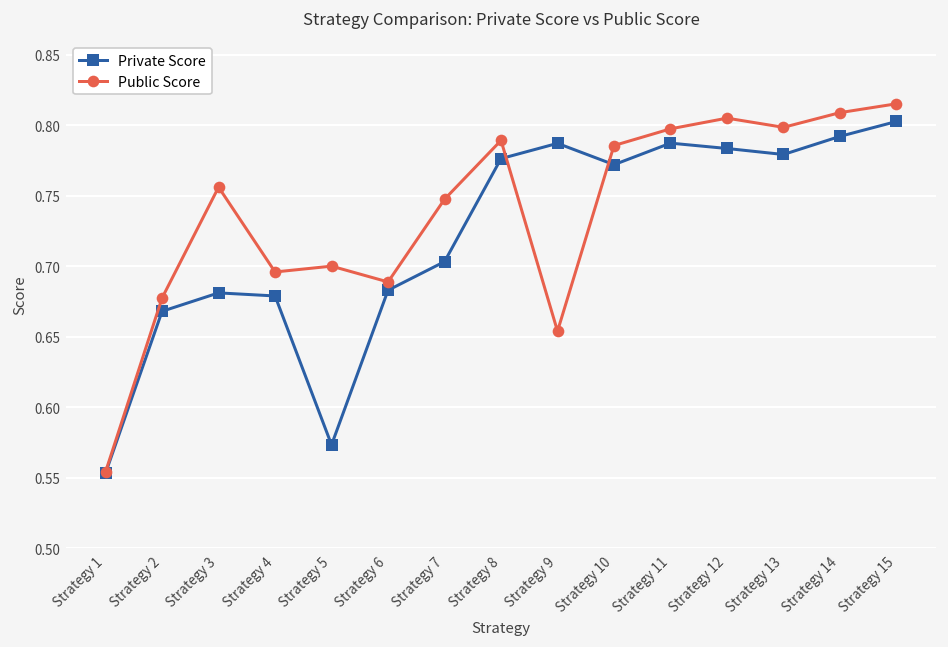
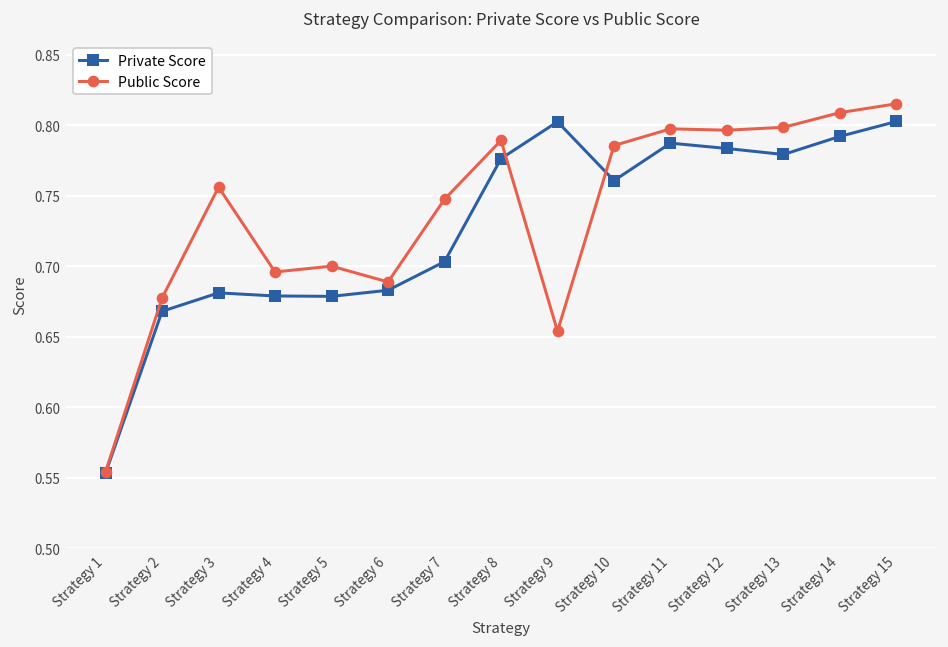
  {
    "Private Score": {
      "Strategy 2": 0.668,
      "Strategy 3": 0.681,
      "Strategy 4": 0.679,
-     "Strategy 5": 0.573,
+     "Strategy 5": 0.679,
      "Strategy 6": 0.683,
      "Strategy 7": 0.703,
      "Strategy 8": 0.776,
-     "Strategy 9": 0.787,
-     "Strategy 10": 0.772,
+     "Strategy 9": 0.803,
+     "Strategy 10": 0.761,
      "Strategy 11": 0.787,
      "Strategy 12": 0.784,
      "Strategy 13": 0.779,
      "Strategy 14": 0.792,
      "Strategy 15": 0.803
    },
    "Public Score": {
      "Strategy 2": 0.678,
      "Strategy 3": 0.756,
      "Strategy 4": 0.696,
      "Strategy 5": 0.700,
      "Strategy 6": 0.689,
      "Strategy 7": 0.748,
      "Strategy 8": 0.789,
      "Strategy 9": 0.654,
      "Strategy 10": 0.786,
      "Strategy 11": 0.798,
-     "Strategy 12": 0.805,
+     "Strategy 12": 0.797,
      "Strategy 13": 0.799,
      "Strategy 14": 0.809,
      "Strategy 15": 0.815
    }
  }
